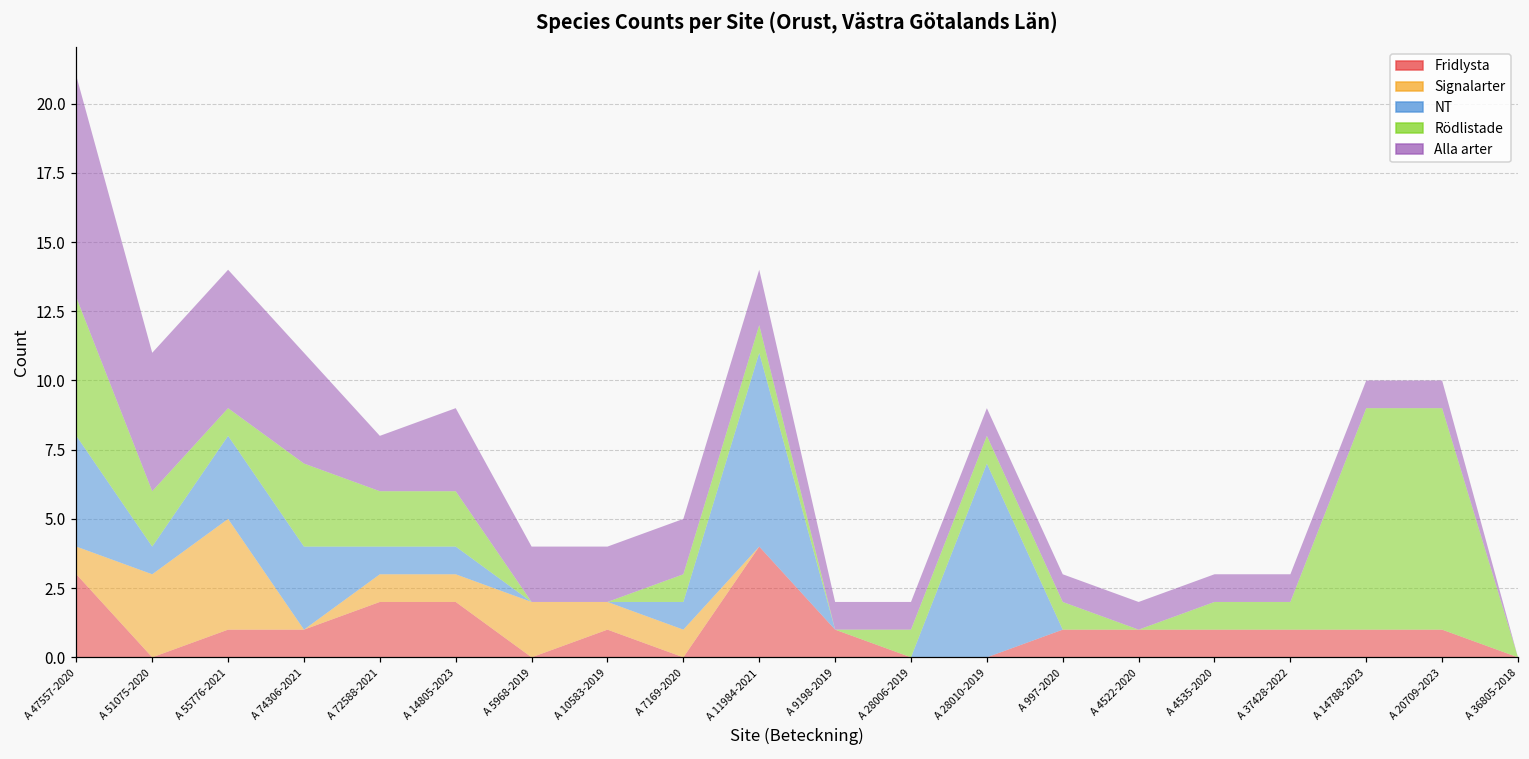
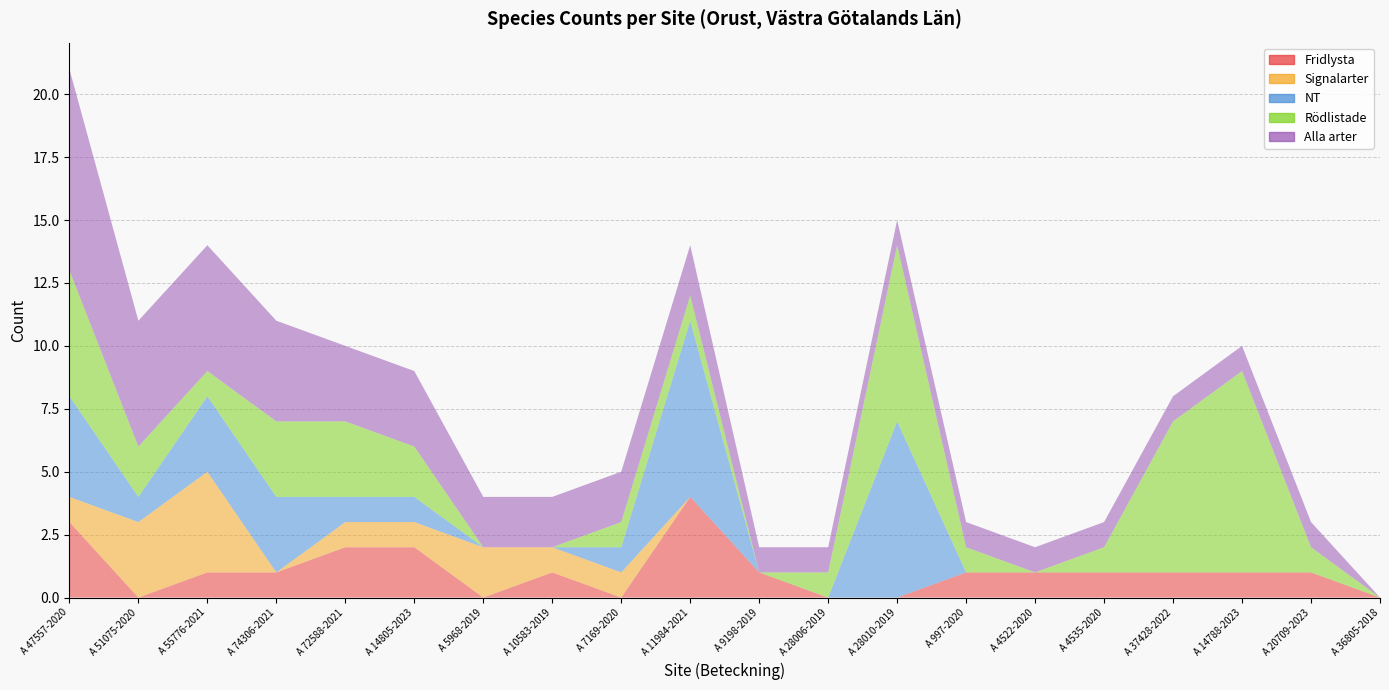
  {
    "Fridlysta": {
      "A 47557-2020": 3,
      "A 51075-2020": 0,
      "A 55776-2021": 1,
      "A 72588-2021": 2,
      "A 14805-2023": 2,
      "A 5968-2019": 0,
      "A 10583-2019": 1,
      "A 7169-2020": 0
    },
    "NT": {
      "A 47557-2020": 4,
      "A 51075-2020": 1,
      "A 55776-2021": 3,
      "A 74306-2021": 3,
      "A 72588-2021": 1,
      "A 14805-2023": 1,
      "A 7169-2020": 1,
      "A 11984-2021": 7,
      "A 28010-2019": 7
    },
    "Rödlistade": {
      "A 47557-2020": 5,
      "A 51075-2020": 2,
      "A 55776-2021": 1,
      "A 74306-2021": 3,
-     "A 72588-2021": 2,
+     "A 72588-2021": 3,
      "A 14805-2023": 2,
      "A 7169-2020": 1,
      "A 11984-2021": 1,
      "A 28006-2019": 1,
-     "A 28010-2019": 1,
+     "A 28010-2019": 7,
      "A 997-2020": 1,
      "A 4535-2020": 1,
-     "A 37428-2022": 1,
+     "A 37428-2022": 6,
      "A 14788-2023": 8,
-     "A 20709-2023": 8
+     "A 20709-2023": 1
    },
    "Alla arter": {
      "A 47557-2020": 8,
      "A 51075-2020": 5,
      "A 55776-2021": 5,
      "A 74306-2021": 4,
-     "A 72588-2021": 2,
+     "A 72588-2021": 3,
      "A 14805-2023": 3,
      "A 5968-2019": 2,
      "A 10583-2019": 2,
      "A 7169-2020": 2,
      "A 11984-2021": 2,
      "A 9198-2019": 1,
      "A 28006-2019": 1,
      "A 28010-2019": 1,
      "A 997-2020": 1,
      "A 4522-2020": 1,
      "A 4535-2020": 1,
      "A 37428-2022": 1,
      "A 14788-2023": 1,
      "A 20709-2023": 1
    }
  }
